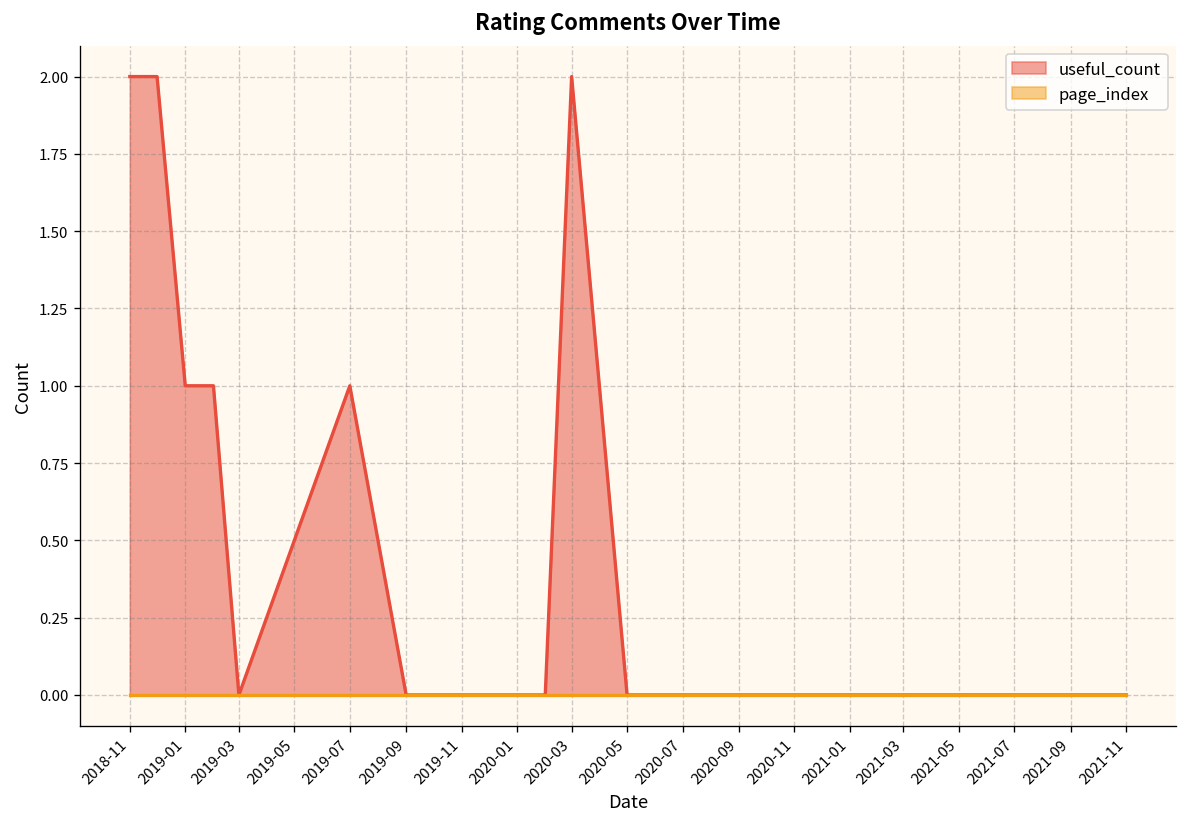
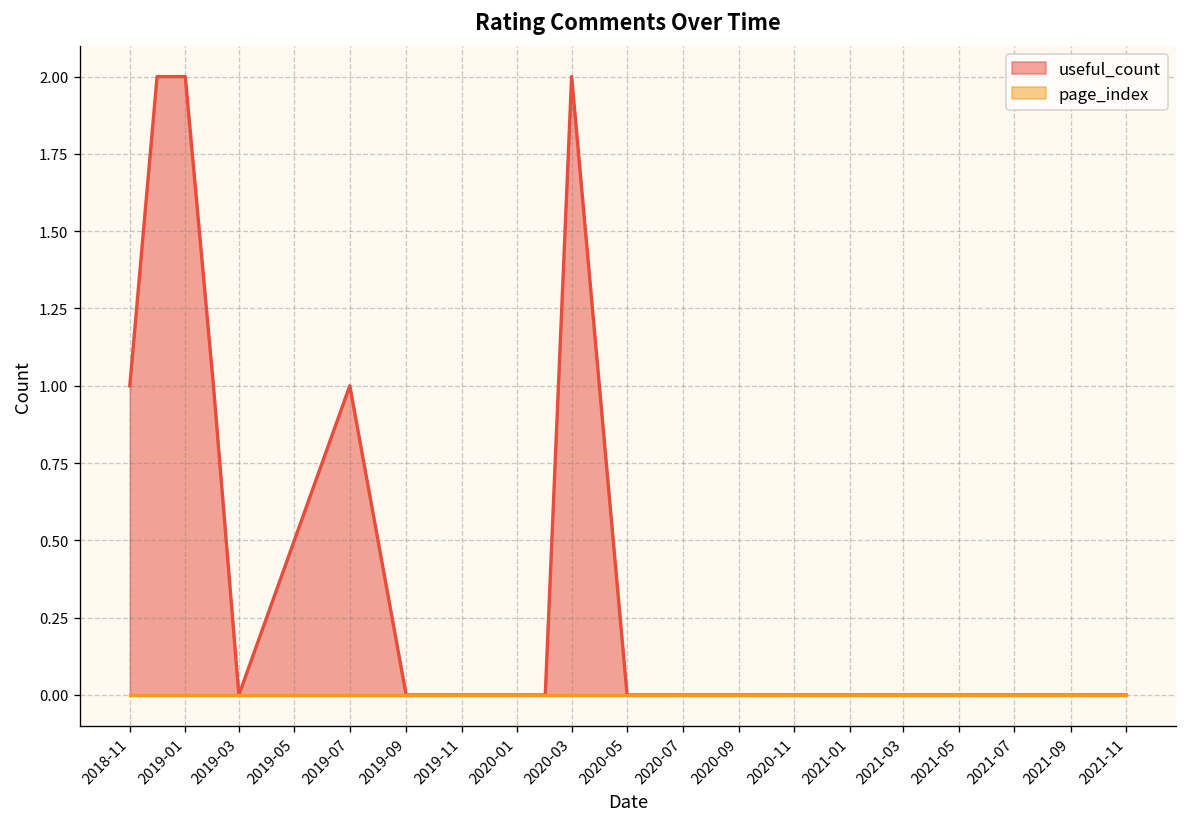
  {
    "useful_count": {
-     "2018-11": 2,
-     "2019-01": 1,
+     "2018-11": 1,
+     "2019-01": 2,
      "2019-07": 1,
      "2020-03": 2
    },
    "page_index": {
      "2018-11": 0,
      "2019-01": 0,
      "2019-07": 0,
      "2020-03": 0
    }
  }
